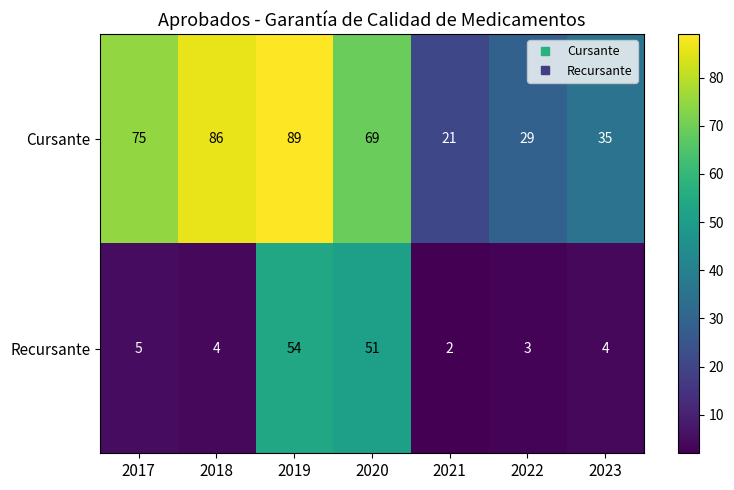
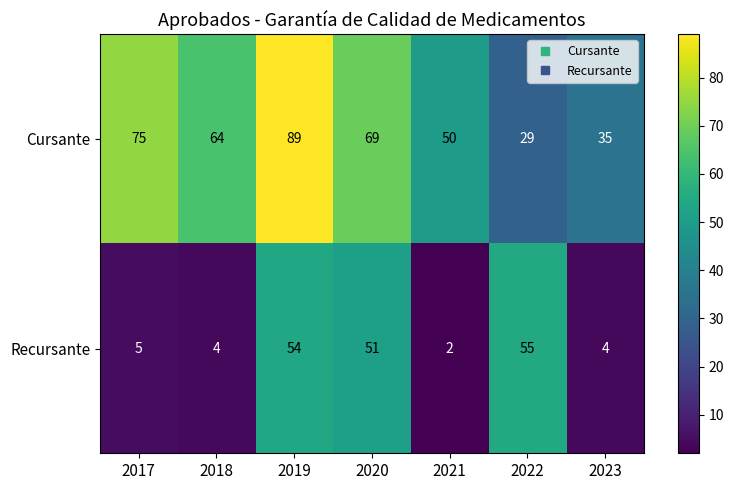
  {
    "Cursante": {
      "2017": 75,
-     "2018": 86,
+     "2018": 64,
      "2019": 89,
      "2020": 69,
-     "2021": 21,
+     "2021": 50,
      "2022": 29,
      "2023": 35
    },
    "Recursante": {
      "2017": 5,
      "2018": 4,
      "2019": 54,
      "2020": 51,
      "2021": 2,
-     "2022": 3,
+     "2022": 55,
      "2023": 4
    }
  }
